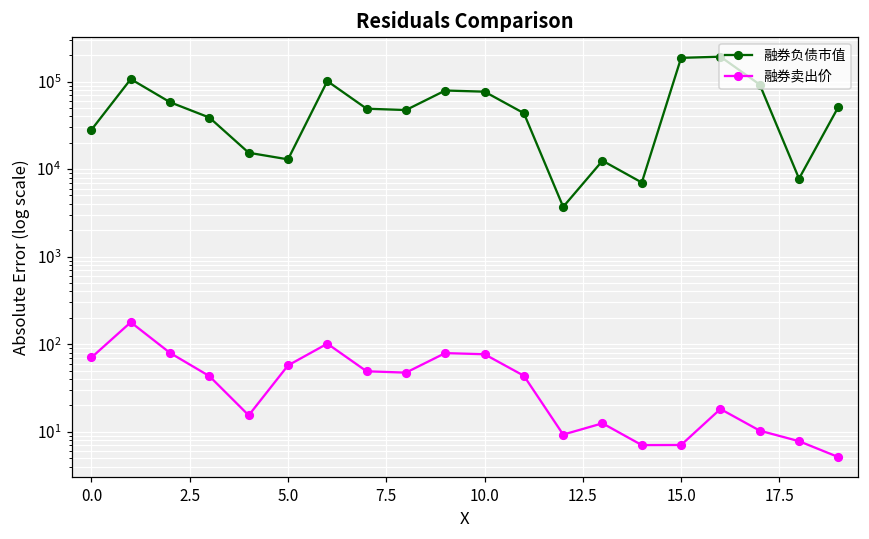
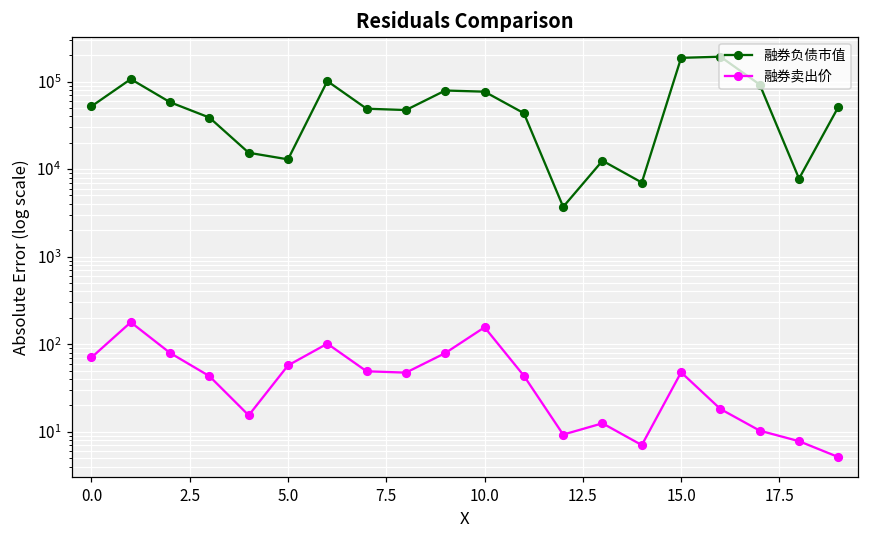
  {
    "融券负债市值": {
-     "0.0": 28000,
+     "0.0": 50000,
      "5.0": 13000,
      "10.0": 80000,
      "15.0": 190000
    },
    "融券卖出价": {
      "0.0": 70,
      "5.0": 60,
-     "10.0": 80,
-     "15.0": 7
+     "10.0": 160,
+     "15.0": 50
    }
  }
